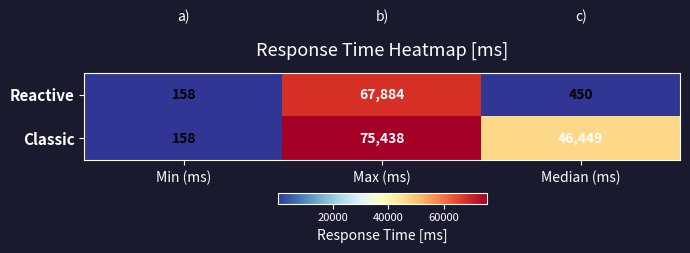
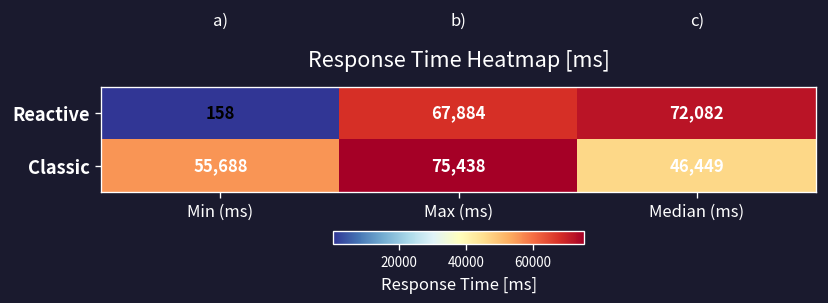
  {
    "Reactive": {
      "Min (ms)": "158",
      "Max (ms)": "67,884",
-     "Median (ms)": "450"
+     "Median (ms)": "72,082"
    },
    "Classic": {
-     "Min (ms)": "158",
+     "Min (ms)": "55,688",
      "Max (ms)": "75,438",
      "Median (ms)": "46,449"
    }
  }
